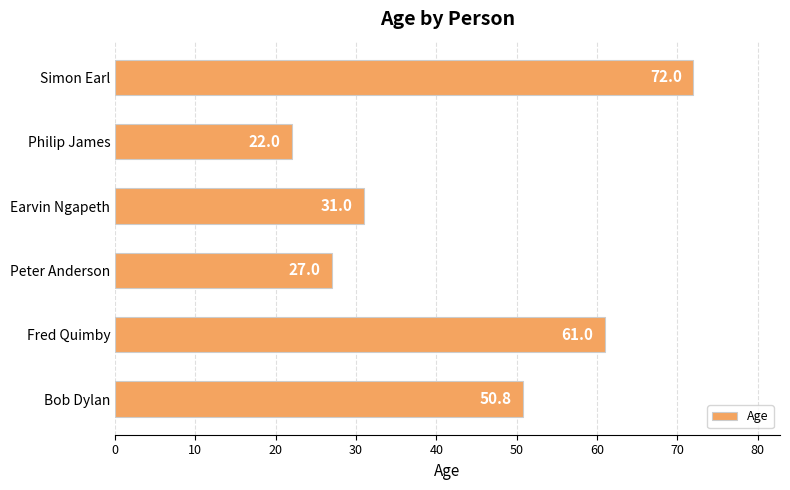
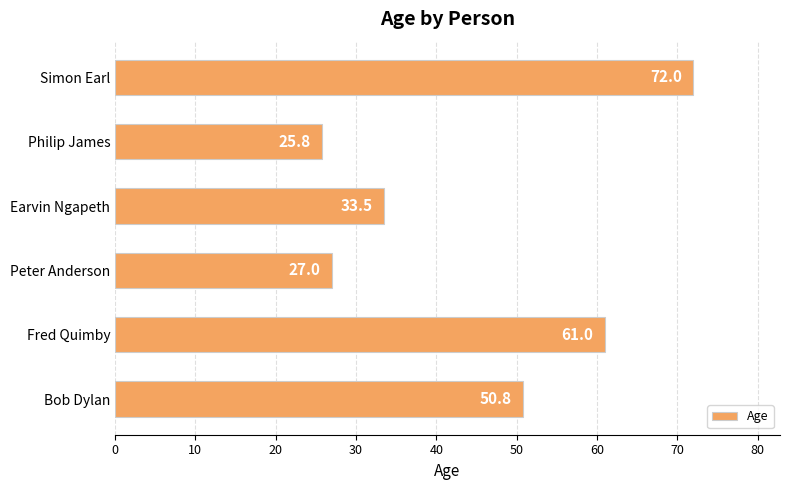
  {
    "Simon Earl": 72.0,
-   "Philip James": 22.0,
-   "Earvin Ngapeth": 31.0,
+   "Philip James": 25.8,
+   "Earvin Ngapeth": 33.5,
    "Peter Anderson": 27.0,
    "Fred Quimby": 61.0,
    "Bob Dylan": 50.8
  }
